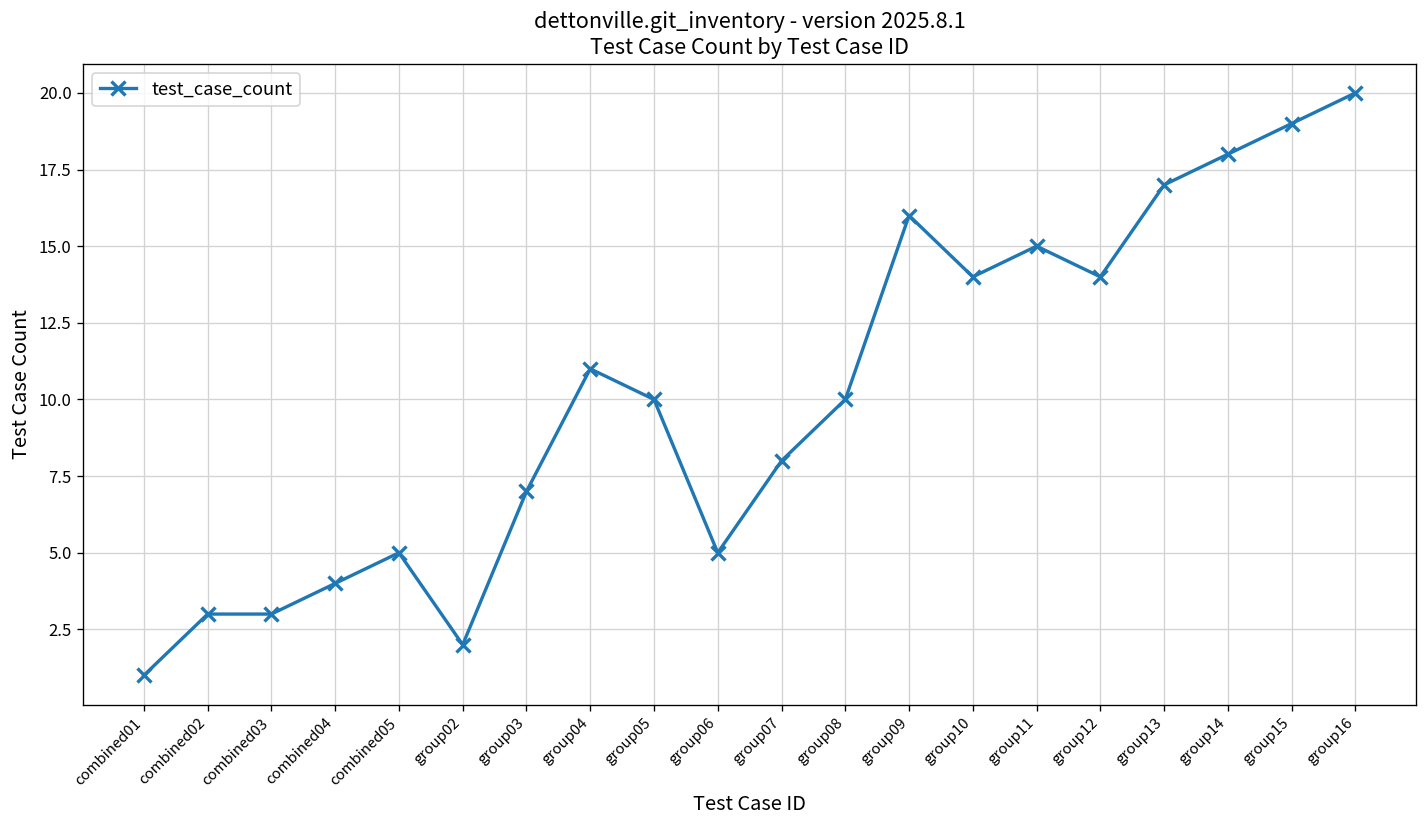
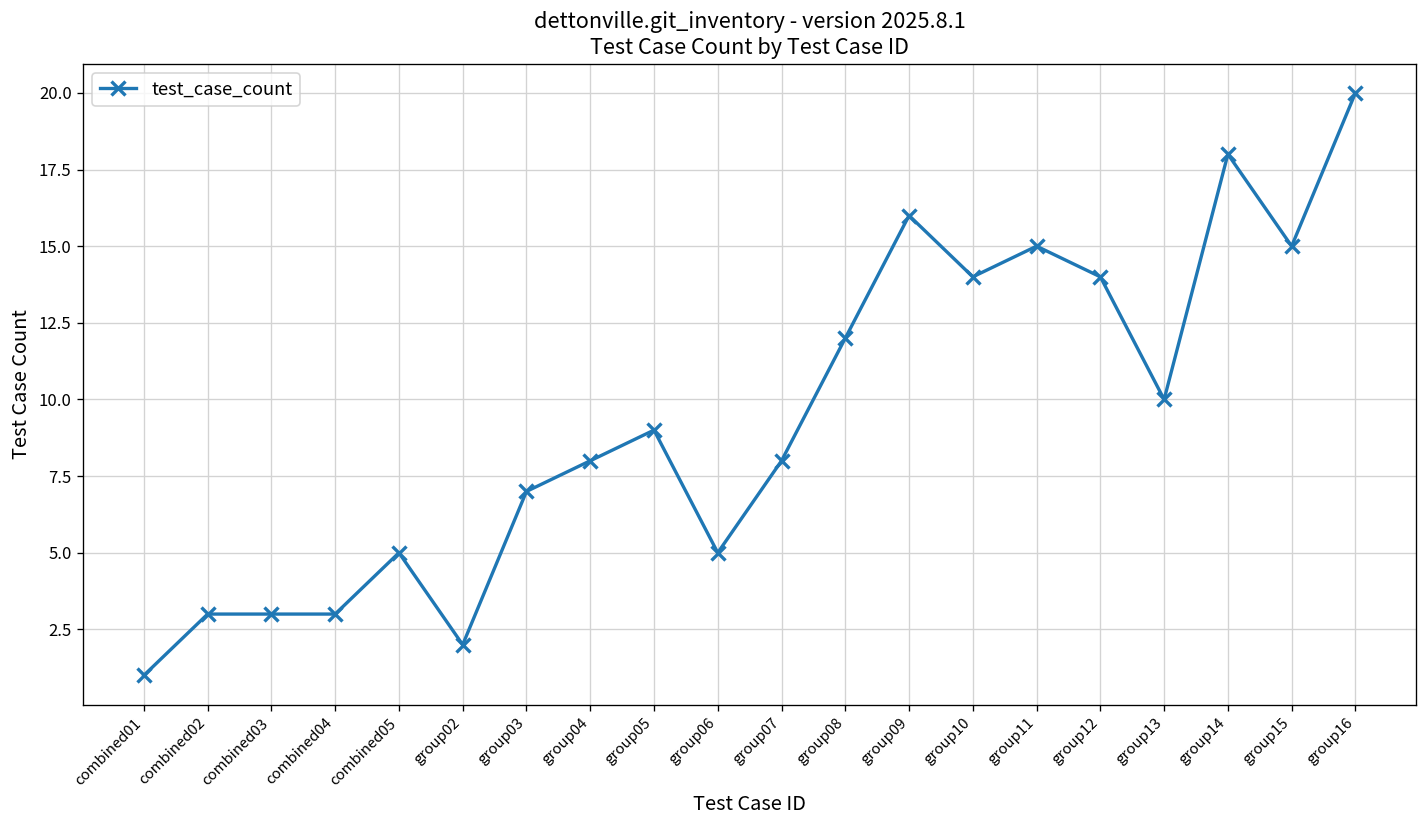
  {
    "combined01": 1,
    "combined02": 3,
    "combined03": 3,
-   "combined04": 4,
+   "combined04": 3,
    "combined05": 5,
    "group02": 2,
    "group03": 7,
-   "group04": 11,
-   "group05": 10,
+   "group04": 8,
+   "group05": 9,
    "group06": 5,
    "group07": 8,
-   "group08": 10,
+   "group08": 12,
    "group09": 16,
    "group10": 14,
    "group11": 15,
    "group12": 14,
-   "group13": 17,
+   "group13": 10,
    "group14": 18,
-   "group15": 19,
+   "group15": 15,
    "group16": 20
  }
